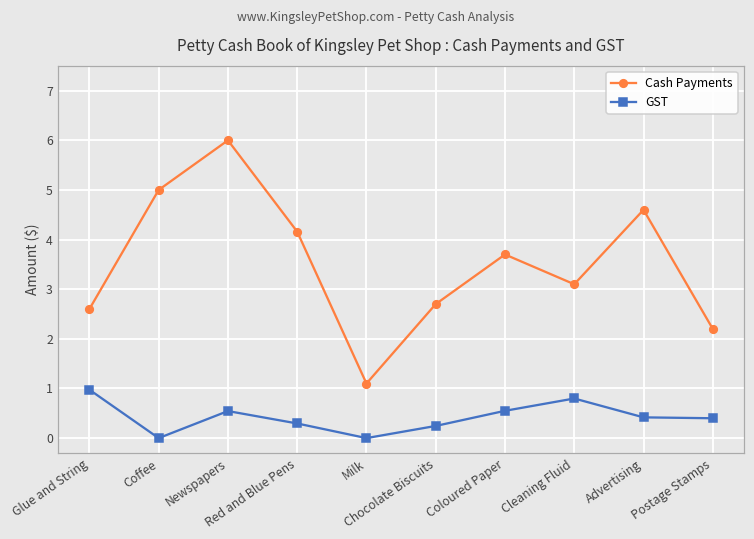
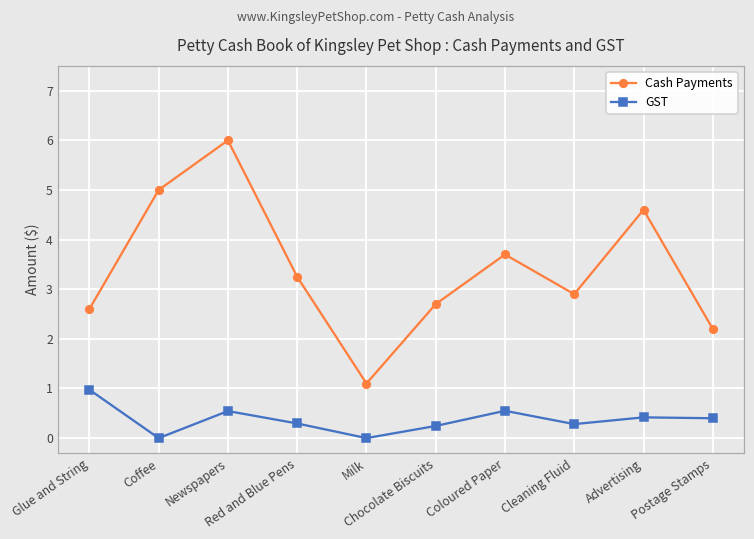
  {
    "Cash Payments": {
      "Glue and String": 2.6,
      "Coffee": 5.0,
      "Newspapers": 6.0,
-     "Red and Blue Pens": 4.2,
+     "Red and Blue Pens": 3.3,
      "Milk": 1.1,
      "Chocolate Biscuits": 2.7,
      "Coloured Paper": 3.7,
-     "Cleaning Fluid": 3.1,
+     "Cleaning Fluid": 2.9,
      "Advertising": 4.6,
      "Postage Stamps": 2.2
    },
    "GST": {
      "Glue and String": 1.0,
      "Coffee": 0.0,
      "Newspapers": 0.5,
      "Red and Blue Pens": 0.3,
      "Milk": 0.0,
      "Chocolate Biscuits": 0.2,
      "Coloured Paper": 0.6,
-     "Cleaning Fluid": 0.8,
+     "Cleaning Fluid": 0.3,
      "Advertising": 0.4,
      "Postage Stamps": 0.4
    }
  }
